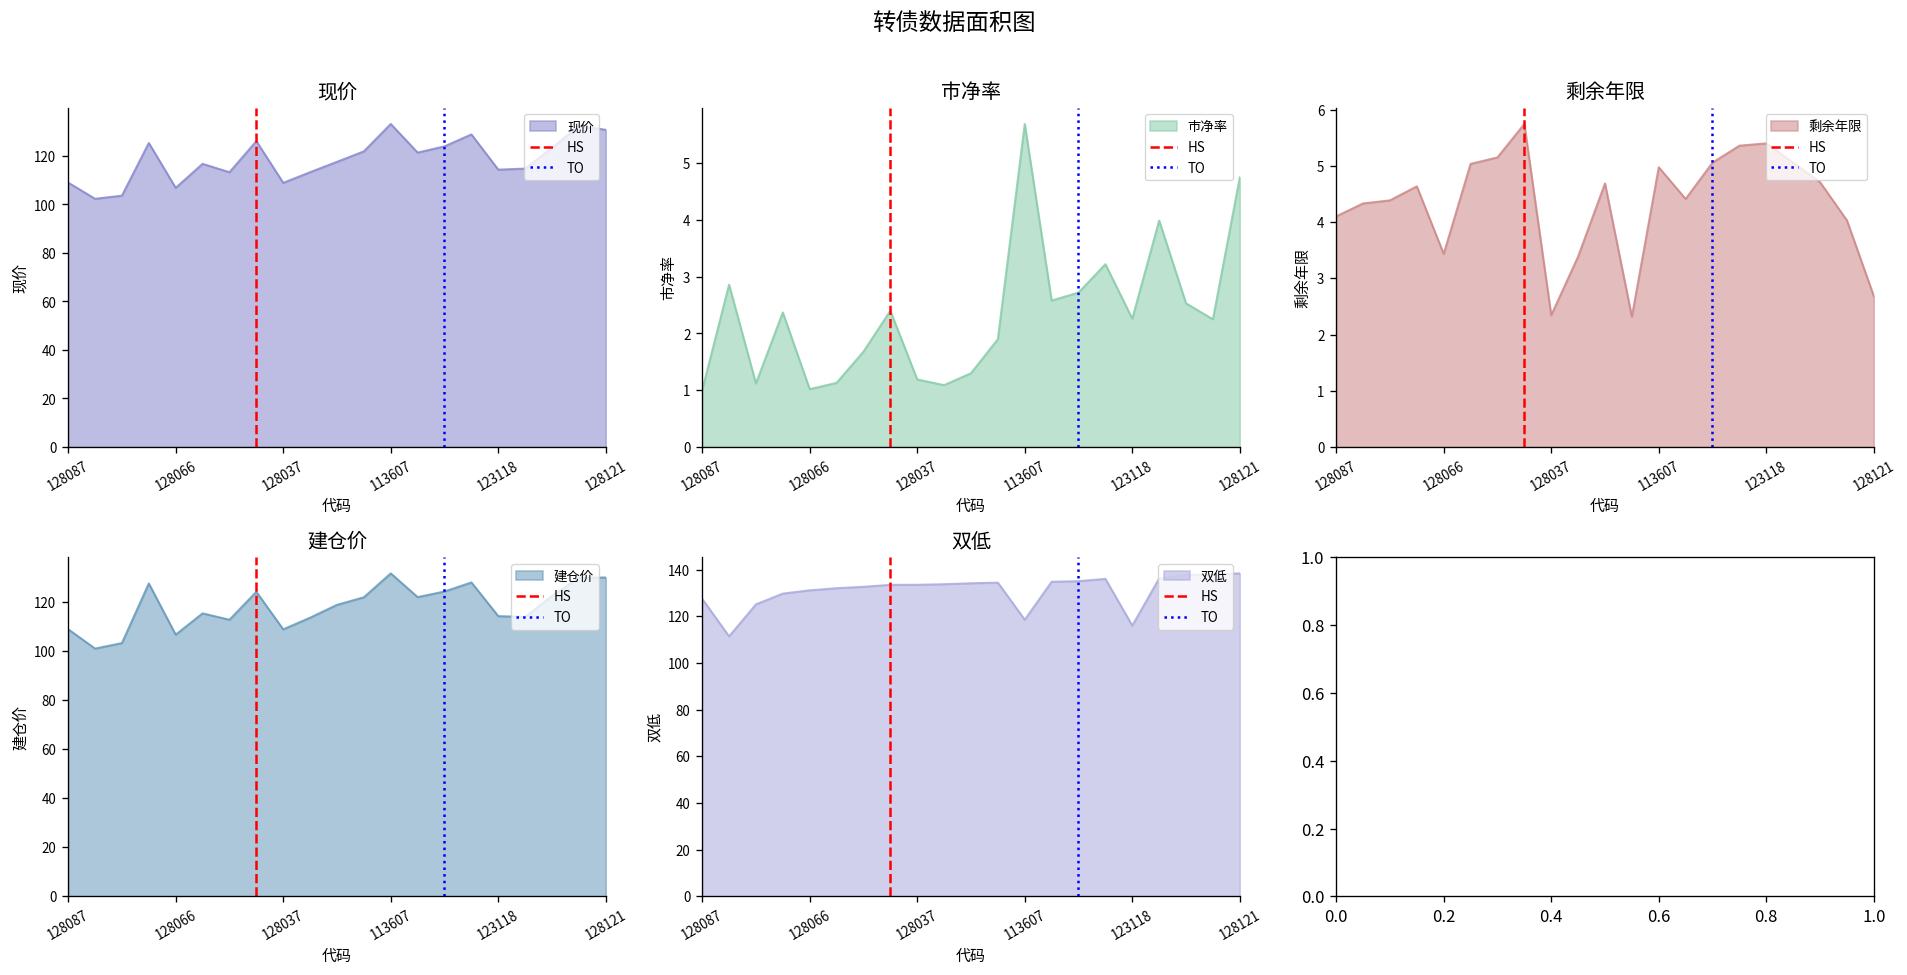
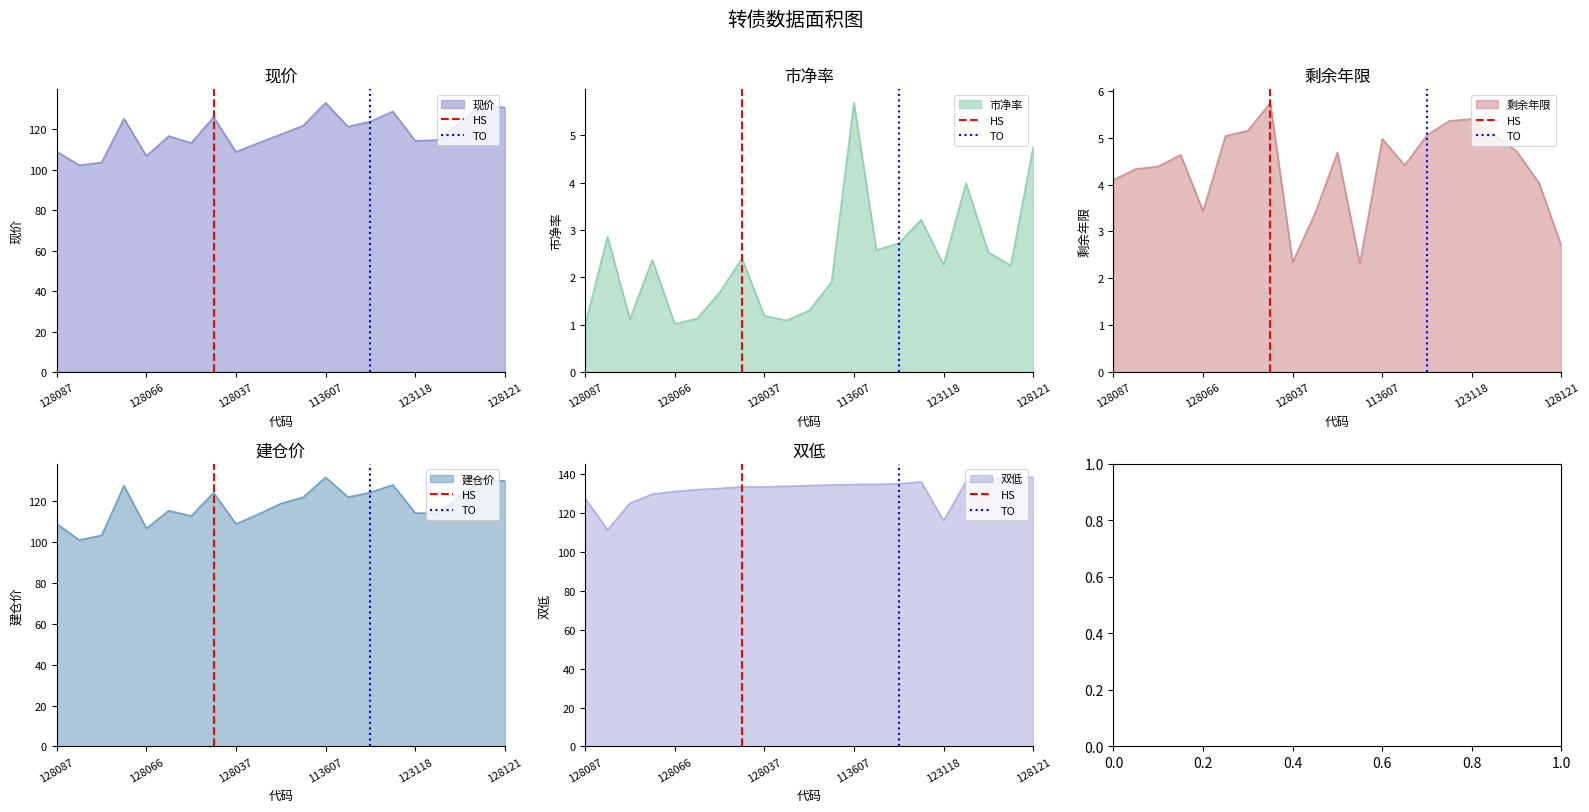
  {
    "现价": {
      "128087": 109,
      "128066": 107,
      "128037": 109,
      "113607": 133,
      "123118": 114,
      "128121": 131
    },
    "市净率": {
      "128087": 1.0,
      "128066": 1.0,
      "128037": 1.2,
      "113607": 5.7,
      "123118": 2.3,
      "128121": 4.8
    },
    "剩余年限": {
      "128087": 4.1,
      "128066": 3.4,
      "128037": 2.3,
      "113607": 5.0,
      "128121": 2.7
    },
    "建仓价": {
      "128087": 109,
      "128066": 107,
      "128037": 109,
      "113607": 132,
      "123118": 114,
      "128121": 130
    },
    "双低": {
      "128087": 127,
      "128066": 131,
      "128037": 133,
-     "113607": 119,
+     "113607": 135,
      "123118": 116,
      "128121": 138
    }
  }
